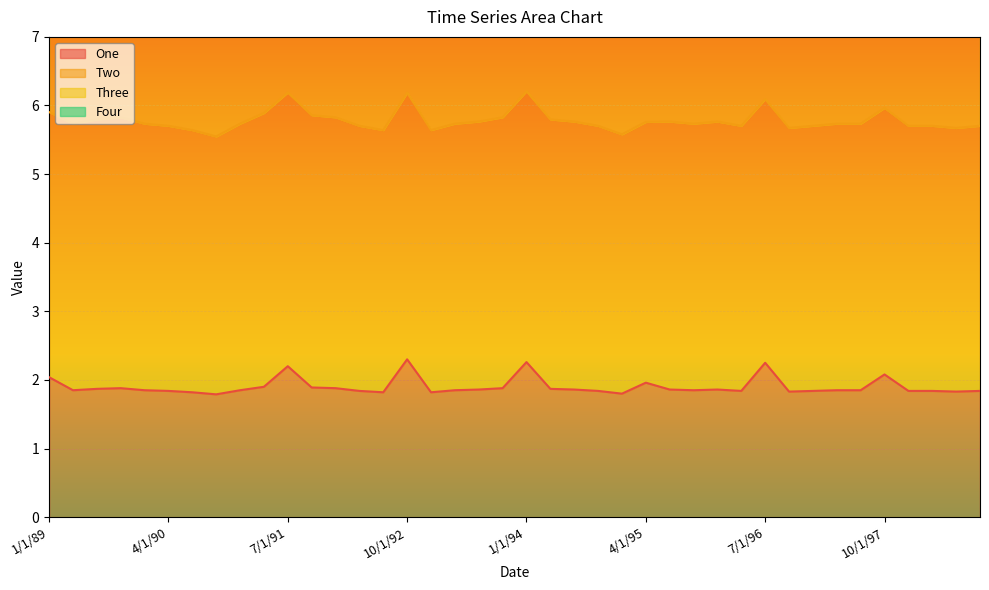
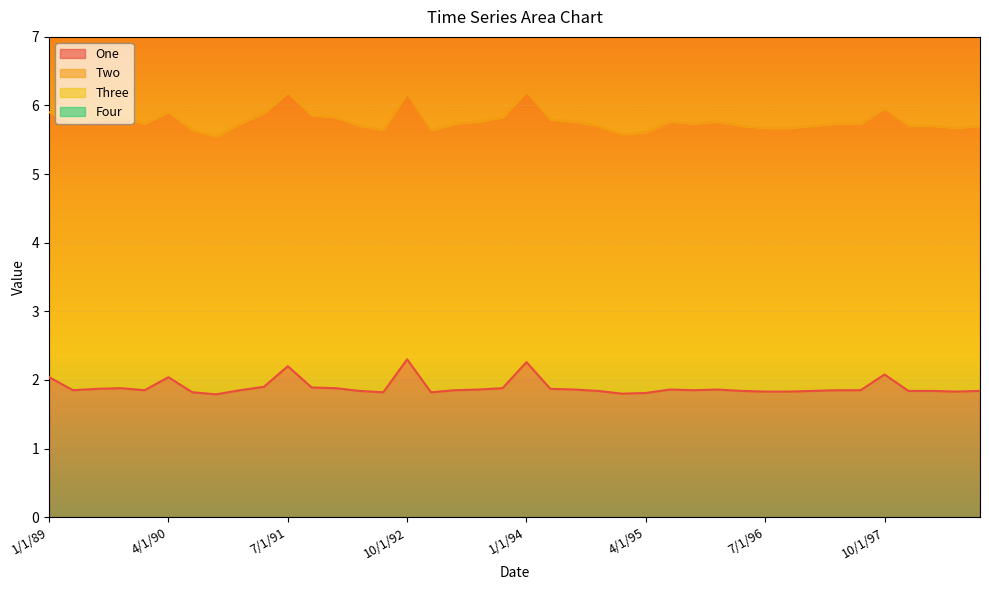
  {
    "One": {
      "1/1/89": 2.0,
-     "4/1/90": 1.8,
+     "4/1/90": 2.0,
      "7/1/91": 2.2,
      "10/1/92": 2.3,
      "1/1/94": 2.3,
-     "4/1/95": 2.0,
-     "7/1/96": 2.3,
+     "4/1/95": 1.8,
+     "7/1/96": 1.8,
      "10/1/97": 2.1
    }
  }
